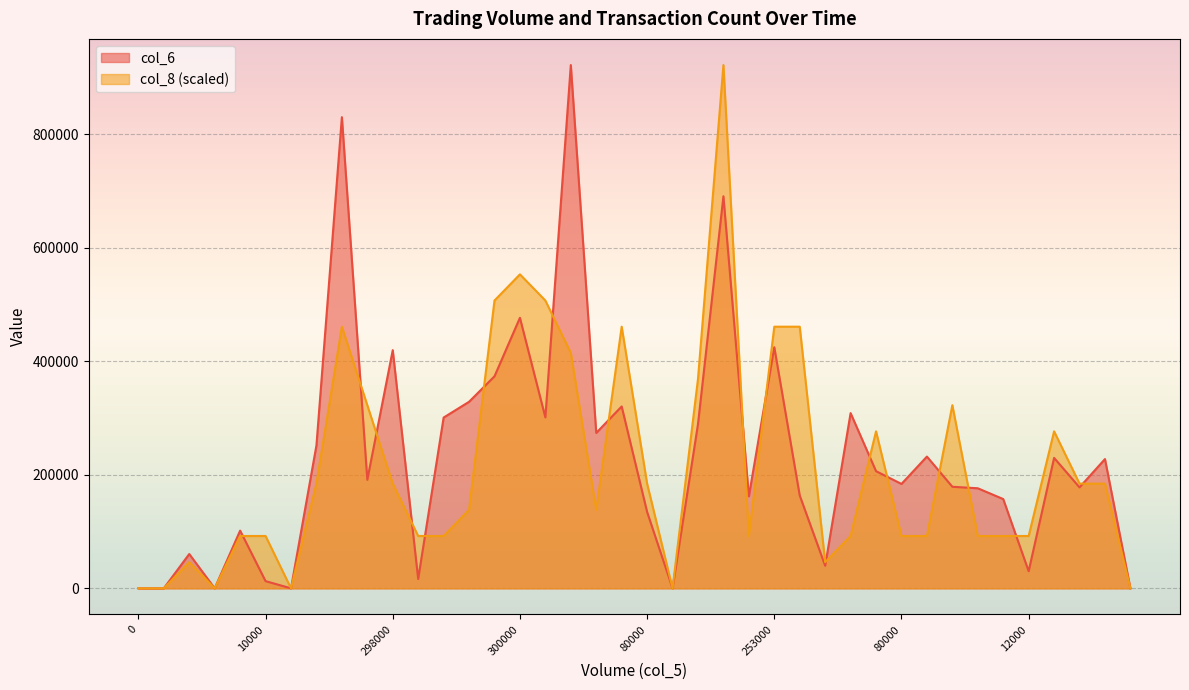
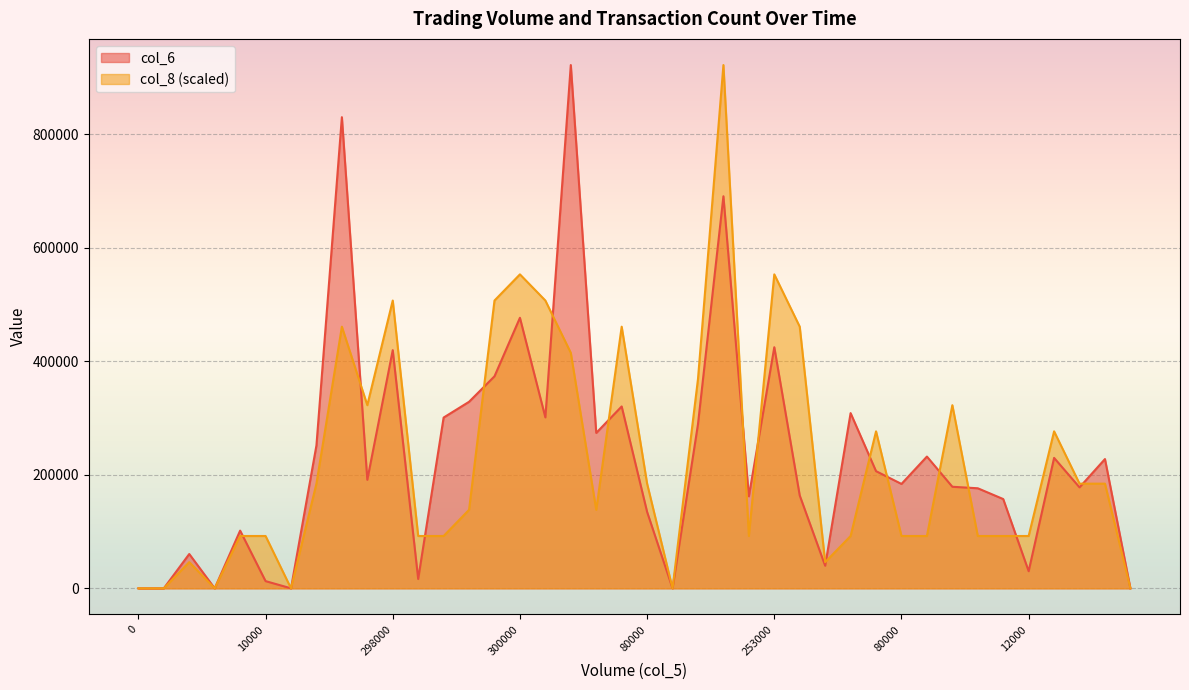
  {
    "col_6": {
      "10000": 10000,
      "298000": 420000,
      "300000": 480000,
      "253000": 430000,
      "12000": 30000
    },
    "col_8 (scaled)": {
      "10000": 90000,
-     "298000": 180000,
+     "298000": 510000,
      "300000": 550000,
-     "253000": 460000,
+     "253000": 550000,
      "12000": 90000
    }
  }
